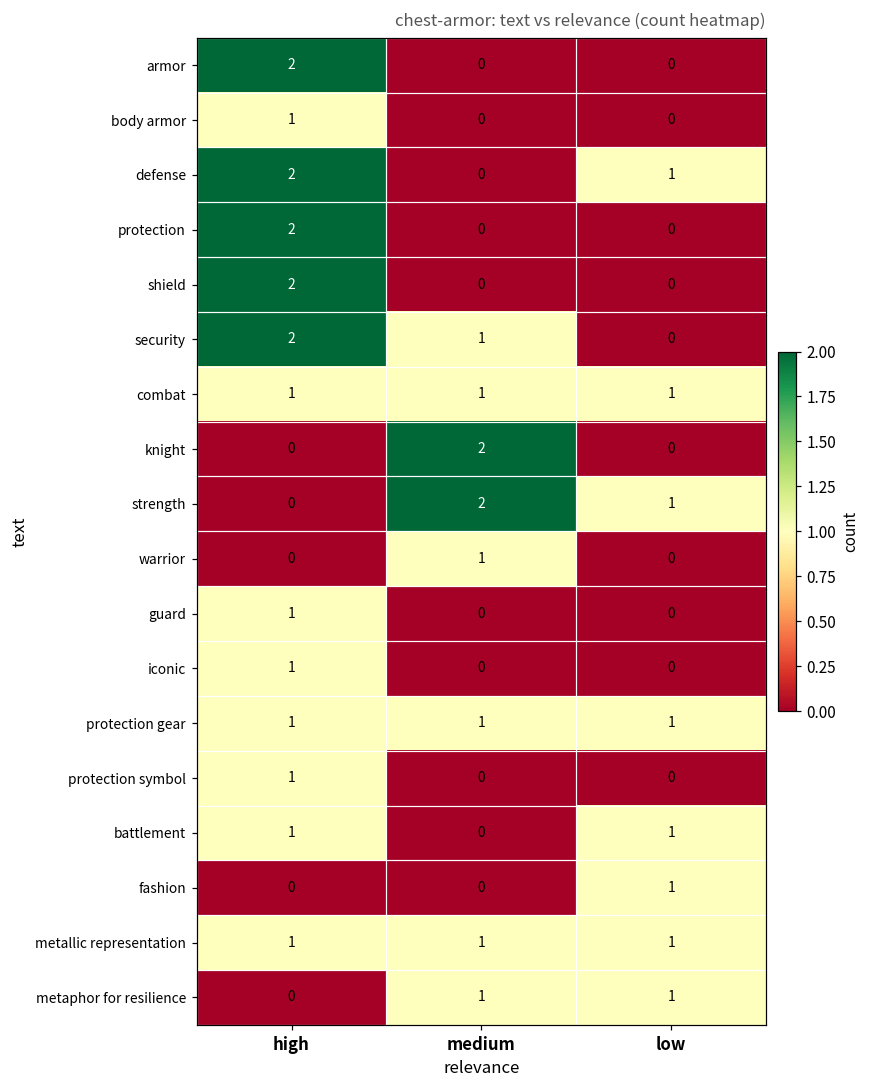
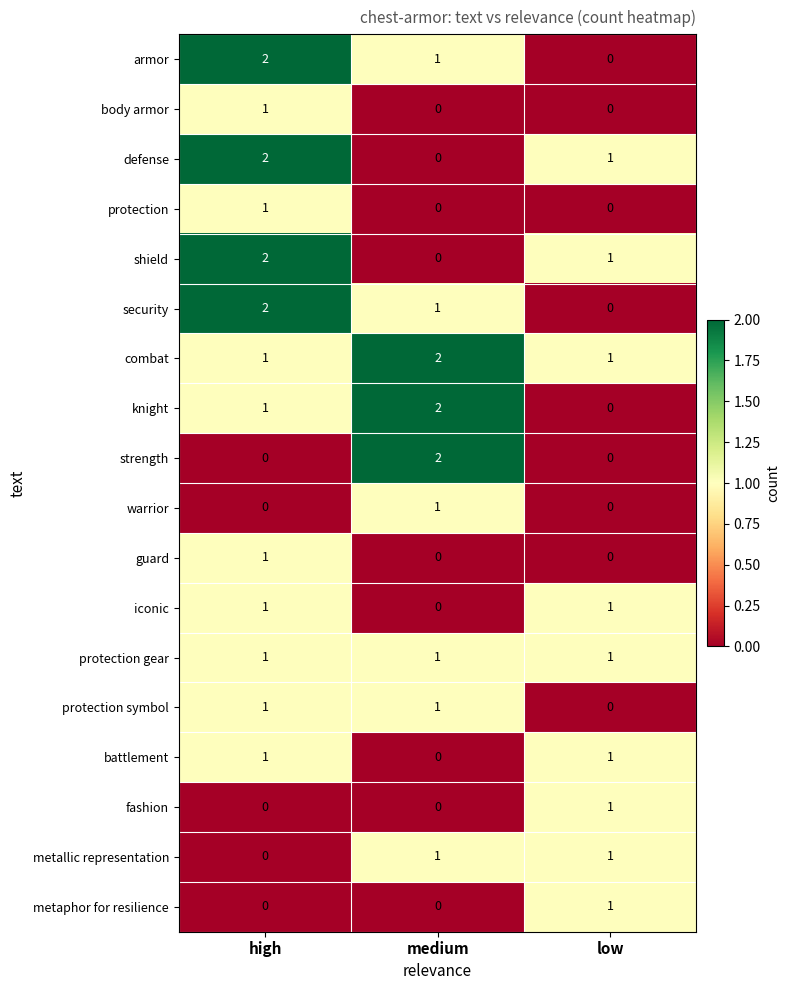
  {
    "armor": {
      "high": 2,
-     "medium": 0,
+     "medium": 1,
      "low": 0
    },
    "body armor": {
      "high": 1,
      "medium": 0,
      "low": 0
    },
    "defense": {
      "high": 2,
      "medium": 0,
      "low": 1
    },
    "protection": {
-     "high": 2,
+     "high": 1,
      "medium": 0,
      "low": 0
    },
    "shield": {
      "high": 2,
      "medium": 0,
-     "low": 0
+     "low": 1
    },
    "security": {
      "high": 2,
      "medium": 1,
      "low": 0
    },
    "combat": {
      "high": 1,
-     "medium": 1,
+     "medium": 2,
      "low": 1
    },
    "knight": {
-     "high": 0,
+     "high": 1,
      "medium": 2,
      "low": 0
    },
    "strength": {
      "high": 0,
      "medium": 2,
-     "low": 1
+     "low": 0
    },
    "warrior": {
      "high": 0,
      "medium": 1,
      "low": 0
    },
    "guard": {
      "high": 1,
      "medium": 0,
      "low": 0
    },
    "iconic": {
      "high": 1,
      "medium": 0,
-     "low": 0
+     "low": 1
    },
    "protection gear": {
      "high": 1,
      "medium": 1,
      "low": 1
    },
    "protection symbol": {
      "high": 1,
-     "medium": 0,
+     "medium": 1,
      "low": 0
    },
    "battlement": {
      "high": 1,
      "medium": 0,
      "low": 1
    },
    "fashion": {
      "high": 0,
      "medium": 0,
      "low": 1
    },
    "metallic representation": {
-     "high": 1,
+     "high": 0,
      "medium": 1,
      "low": 1
    },
    "metaphor for resilience": {
      "high": 0,
-     "medium": 1,
+     "medium": 0,
      "low": 1
    }
  }
